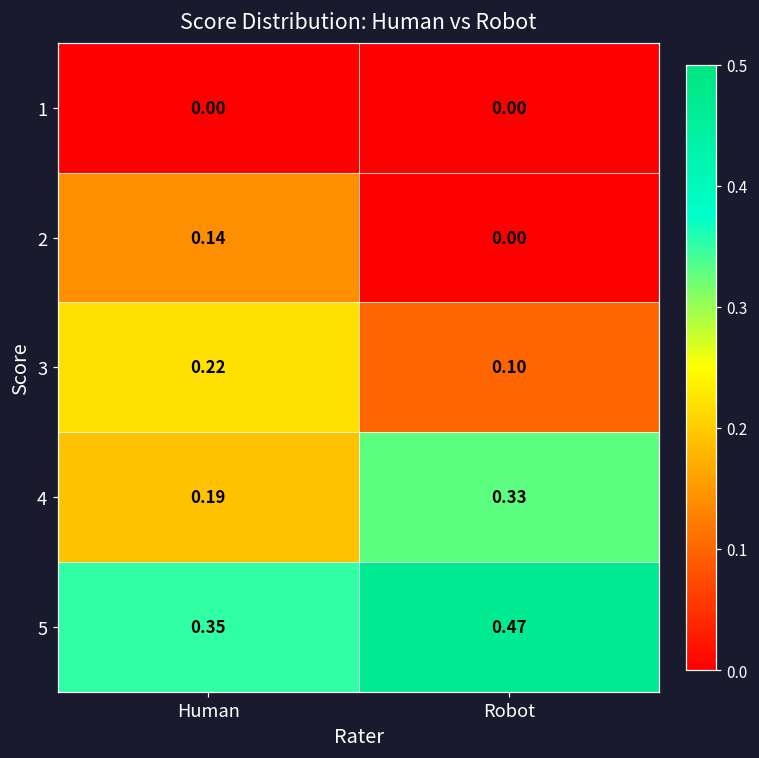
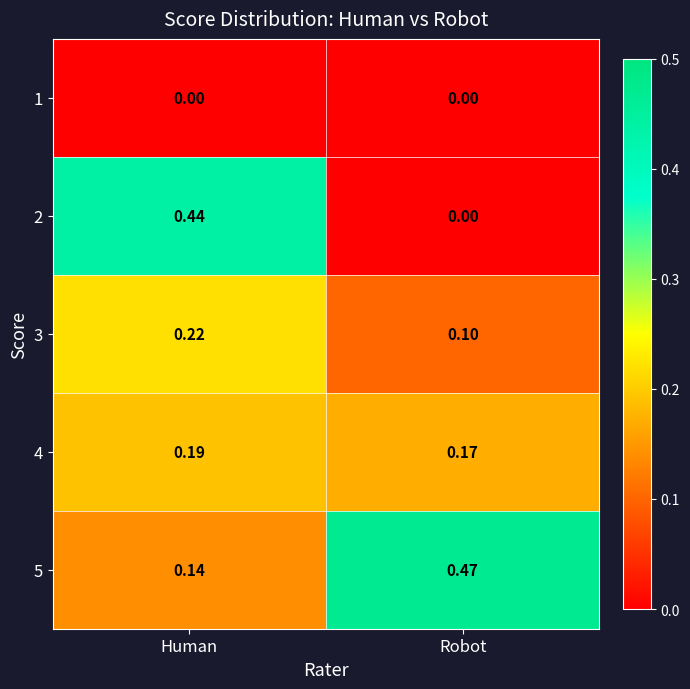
  {
    "1": {
      "Human": 0.00,
      "Robot": 0.00
    },
    "2": {
-     "Human": 0.14,
+     "Human": 0.44,
      "Robot": 0.00
    },
    "3": {
      "Human": 0.22,
      "Robot": 0.10
    },
    "4": {
      "Human": 0.19,
-     "Robot": 0.33
+     "Robot": 0.17
    },
    "5": {
-     "Human": 0.35,
+     "Human": 0.14,
      "Robot": 0.47
    }
  }
